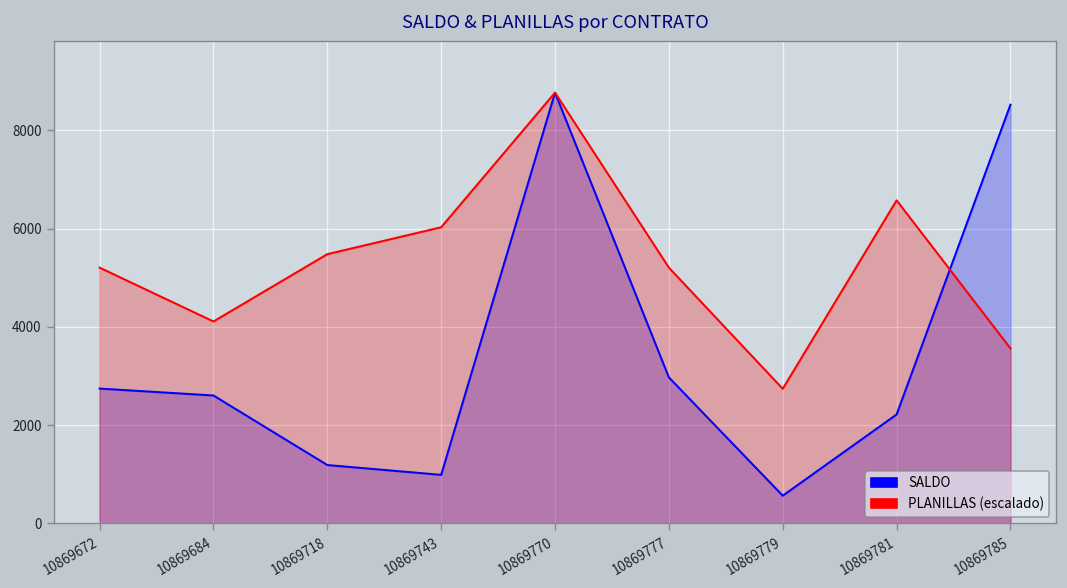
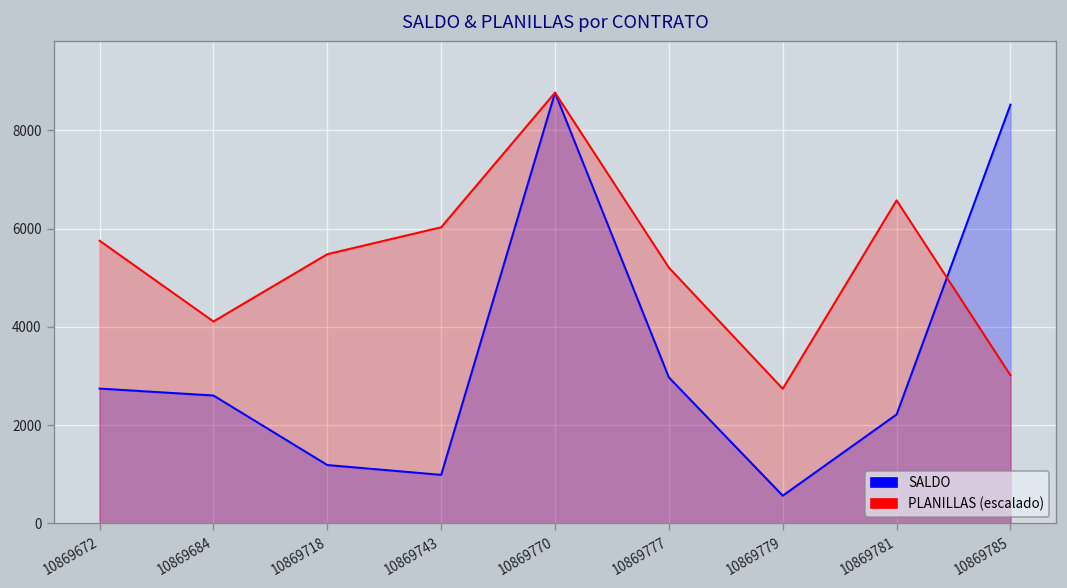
  {
    "SALDO": {
      "10869672": 2700,
      "10869684": 2600,
      "10869718": 1200,
      "10869743": 1000,
      "10869777": 3000,
      "10869779": 600,
      "10869781": 2200,
      "10869785": 8500
    },
    "PLANILLAS (escalado)": {
-     "10869672": 5200,
+     "10869672": 5800,
      "10869684": 4100,
      "10869718": 5500,
      "10869743": 6000,
      "10869777": 5200,
      "10869779": 2700,
      "10869781": 6600,
-     "10869785": 3600
+     "10869785": 3000
    }
  }
